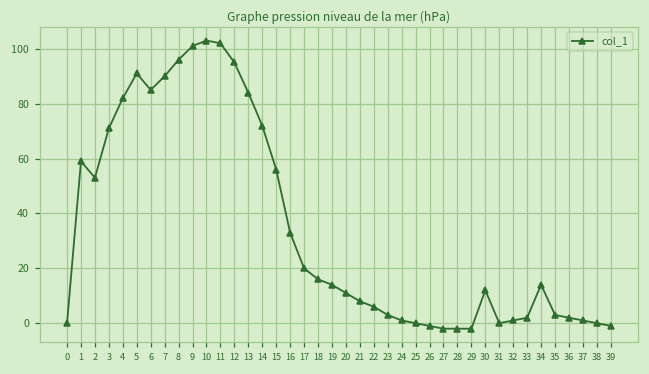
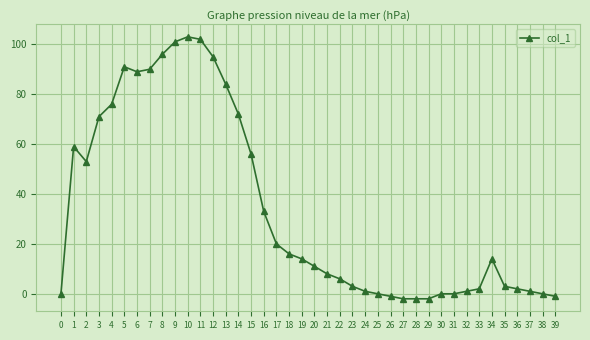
  {
    "0": 0,
    "1": 59,
    "2": 53,
    "3": 71,
-   "4": 82,
+   "4": 76,
    "5": 91,
-   "6": 85,
+   "6": 89,
    "7": 90,
    "8": 96,
    "9": 101,
    "10": 103,
    "11": 102,
    "12": 95,
    "13": 84,
    "14": 72,
    "15": 56,
    "16": 33,
    "17": 20,
    "18": 16,
    "19": 14,
    "20": 11,
    "21": 8,
    "22": 6,
    "23": 3,
    "24": 1,
    "25": 0,
    "26": -1,
    "27": -2,
    "28": -2,
    "29": -2,
-   "30": 12,
+   "30": 0,
    "31": 0,
    "32": 1,
    "33": 2,
    "34": 14,
    "35": 3,
    "36": 2,
    "37": 1,
    "38": 0,
    "39": -1
  }
